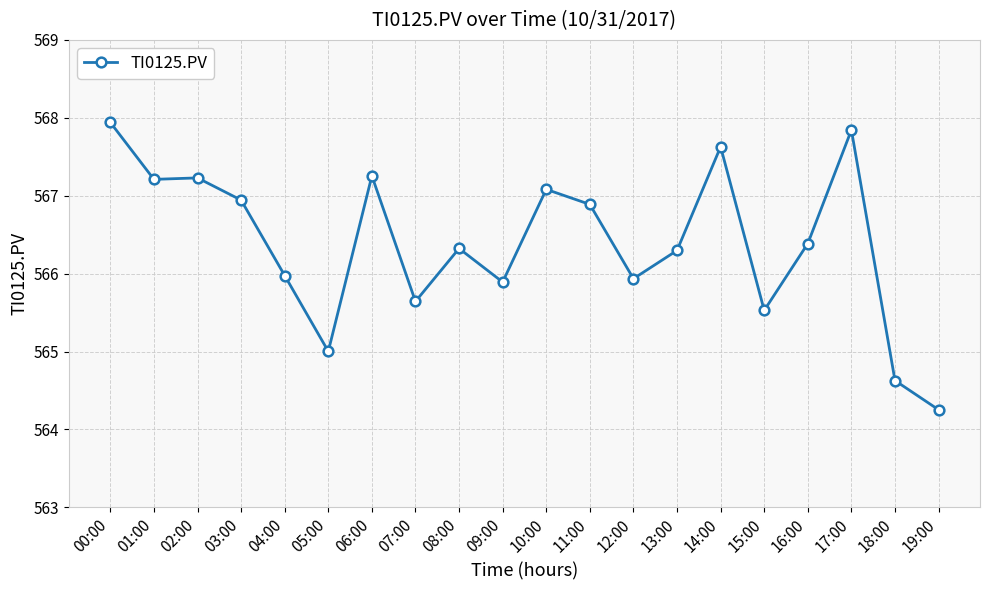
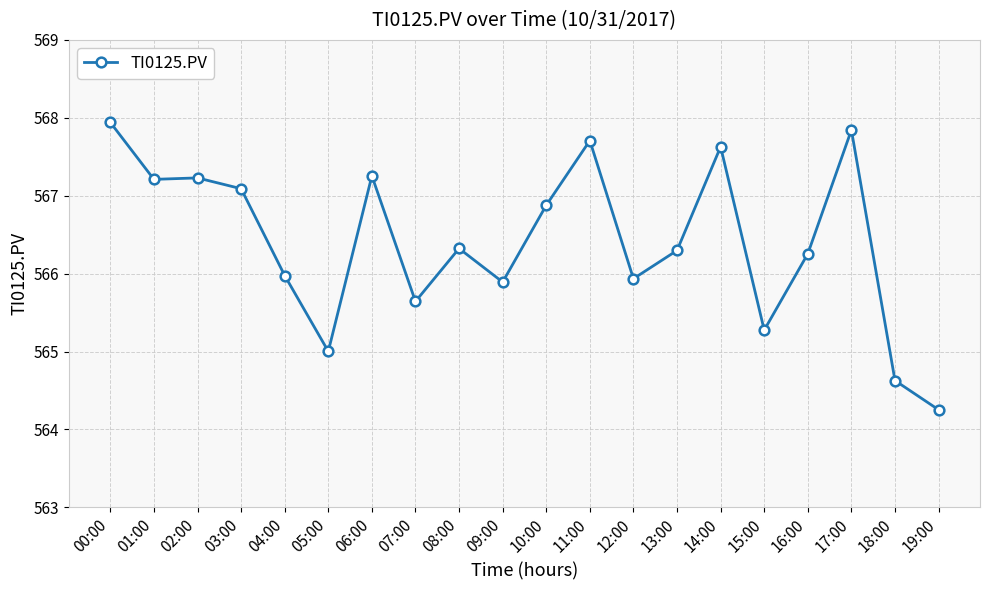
  {
    "00:00": 567.9,
    "01:00": 567.2,
    "02:00": 567.2,
-   "03:00": 566.9,
+   "03:00": 567.1,
    "04:00": 566.0,
    "05:00": 565.0,
    "06:00": 567.3,
    "07:00": 565.6,
    "08:00": 566.3,
    "09:00": 565.9,
-   "10:00": 567.1,
-   "11:00": 566.9,
+   "10:00": 566.9,
+   "11:00": 567.7,
    "12:00": 565.9,
    "13:00": 566.3,
    "14:00": 567.6,
-   "15:00": 565.5,
-   "16:00": 566.4,
+   "15:00": 565.3,
+   "16:00": 566.3,
    "17:00": 567.8,
    "18:00": 564.6,
    "19:00": 564.3
  }
